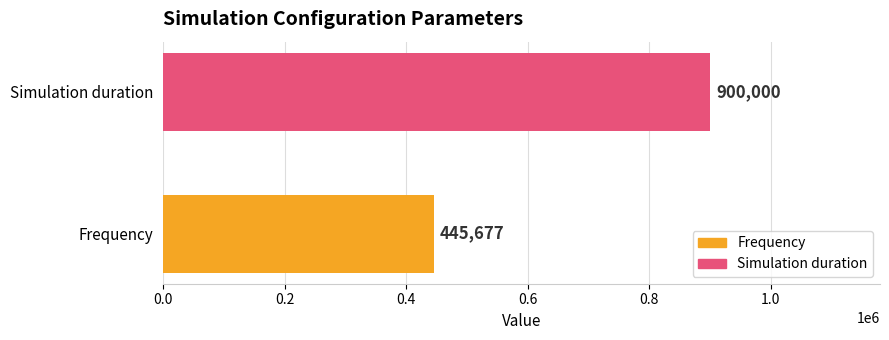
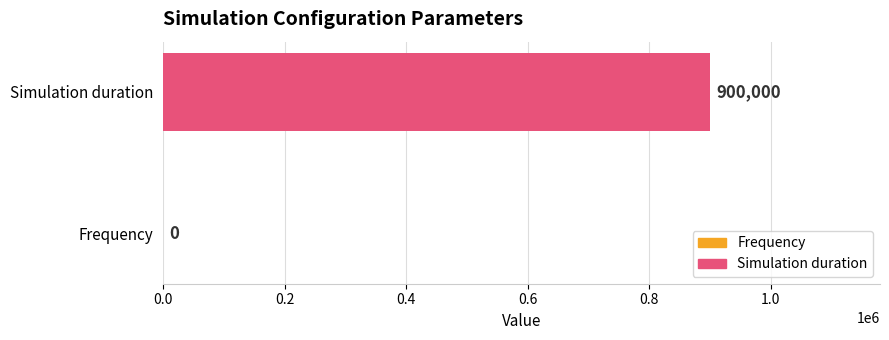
  {
    "Simulation duration": "900,000",
-   "Frequency": "445,677"
+   "Frequency": "0"
  }
